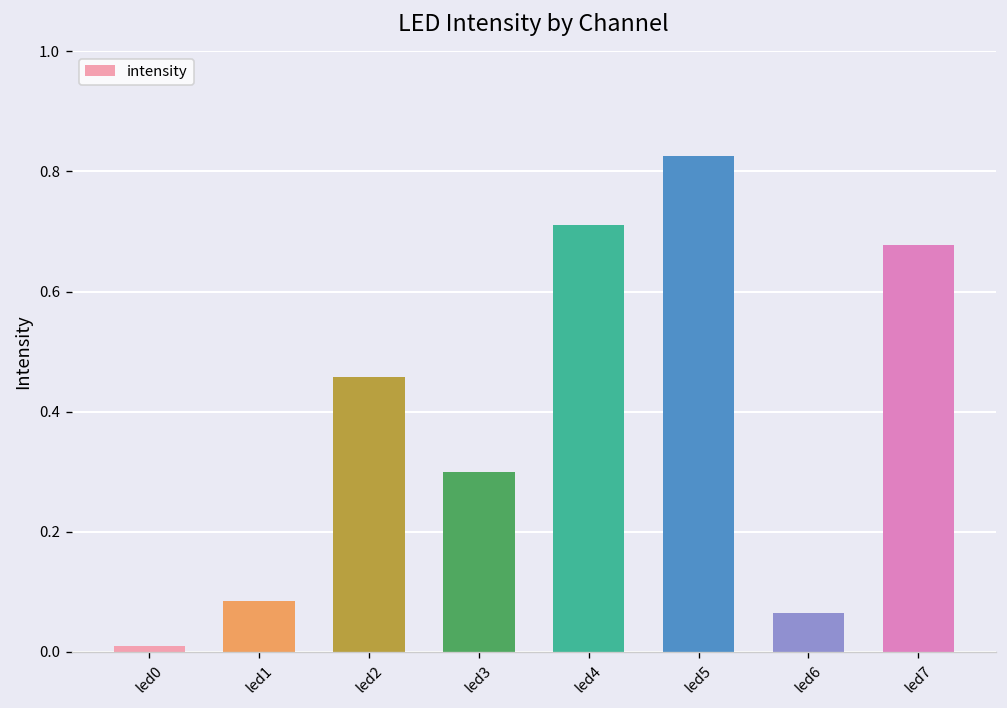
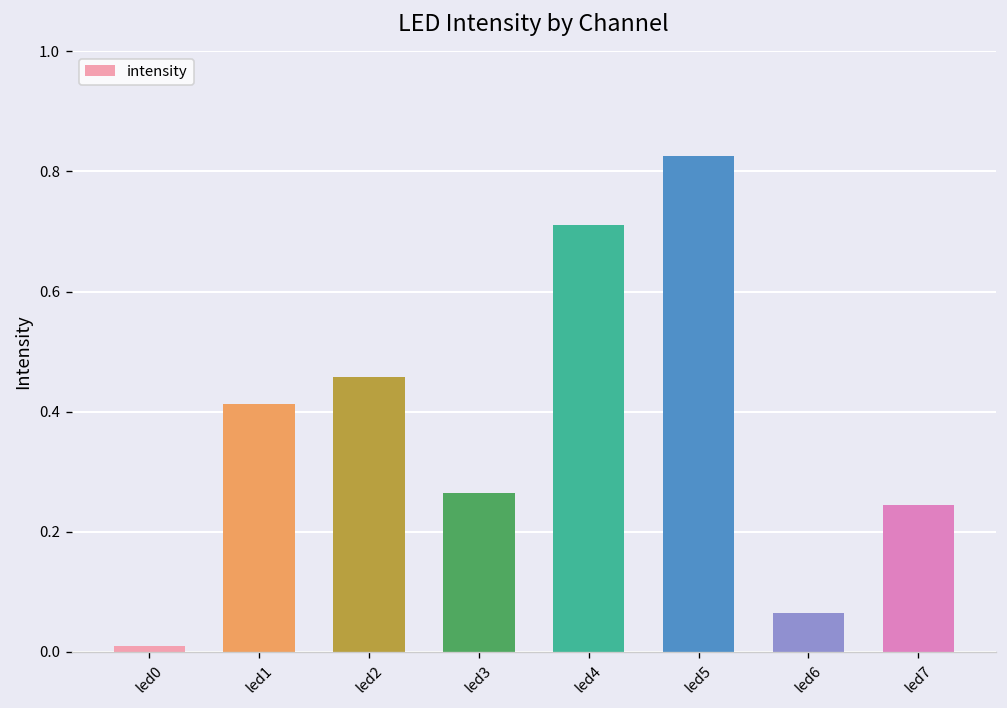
  {
    "led0": 0.01,
-   "led1": 0.08,
+   "led1": 0.41,
    "led2": 0.46,
-   "led3": 0.30,
+   "led3": 0.26,
    "led4": 0.71,
    "led5": 0.83,
    "led6": 0.06,
-   "led7": 0.68
+   "led7": 0.24
  }
